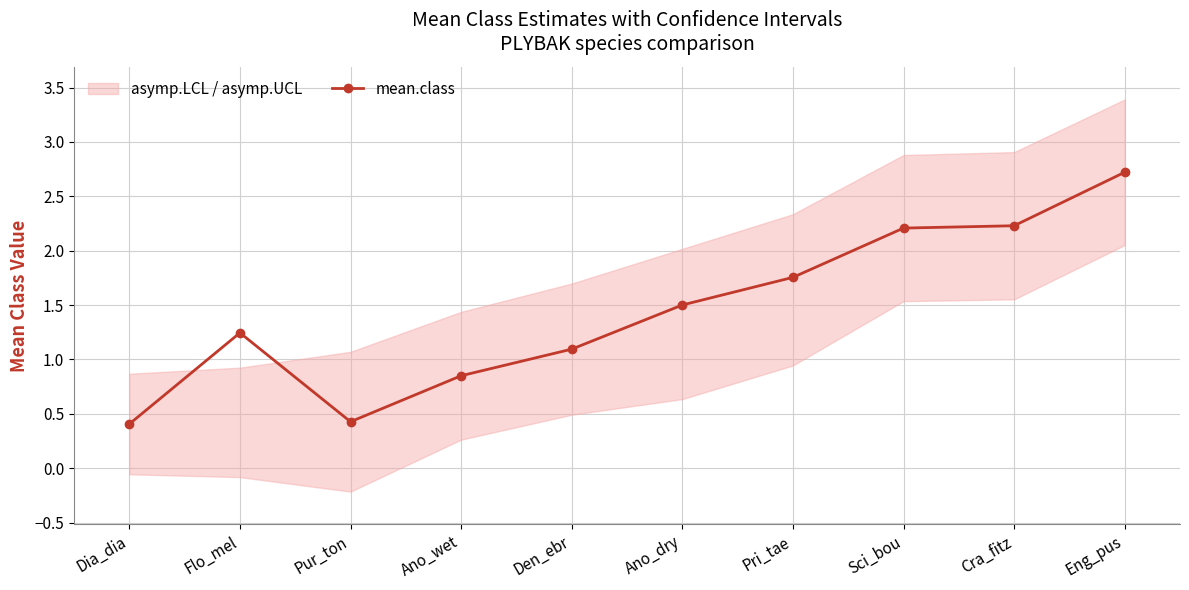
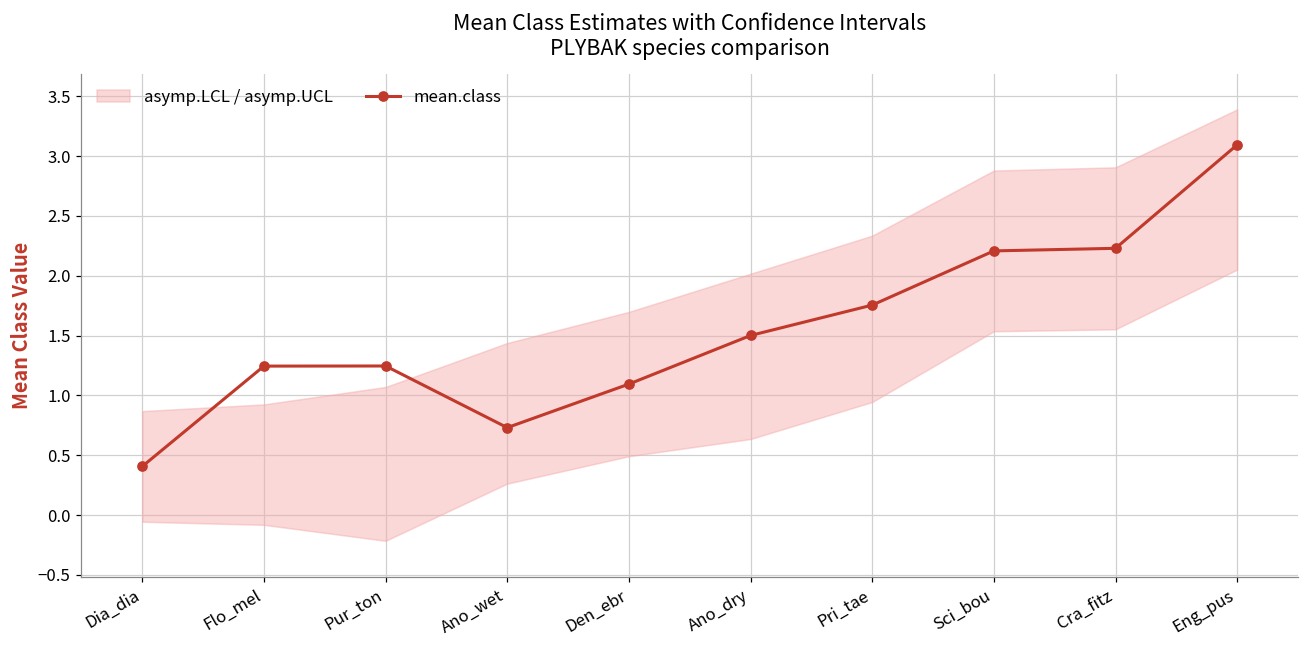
  {
    "mean.class": {
      "Dia_dia": 0.41,
      "Flo_mel": 1.24,
-     "Pur_ton": 0.43,
-     "Ano_wet": 0.85,
+     "Pur_ton": 1.25,
+     "Ano_wet": 0.73,
      "Den_ebr": 1.09,
      "Ano_dry": 1.50,
      "Pri_tae": 1.75,
      "Sci_bou": 2.21,
      "Cra_fitz": 2.23,
-     "Eng_pus": 2.72
+     "Eng_pus": 3.09
    }
  }
